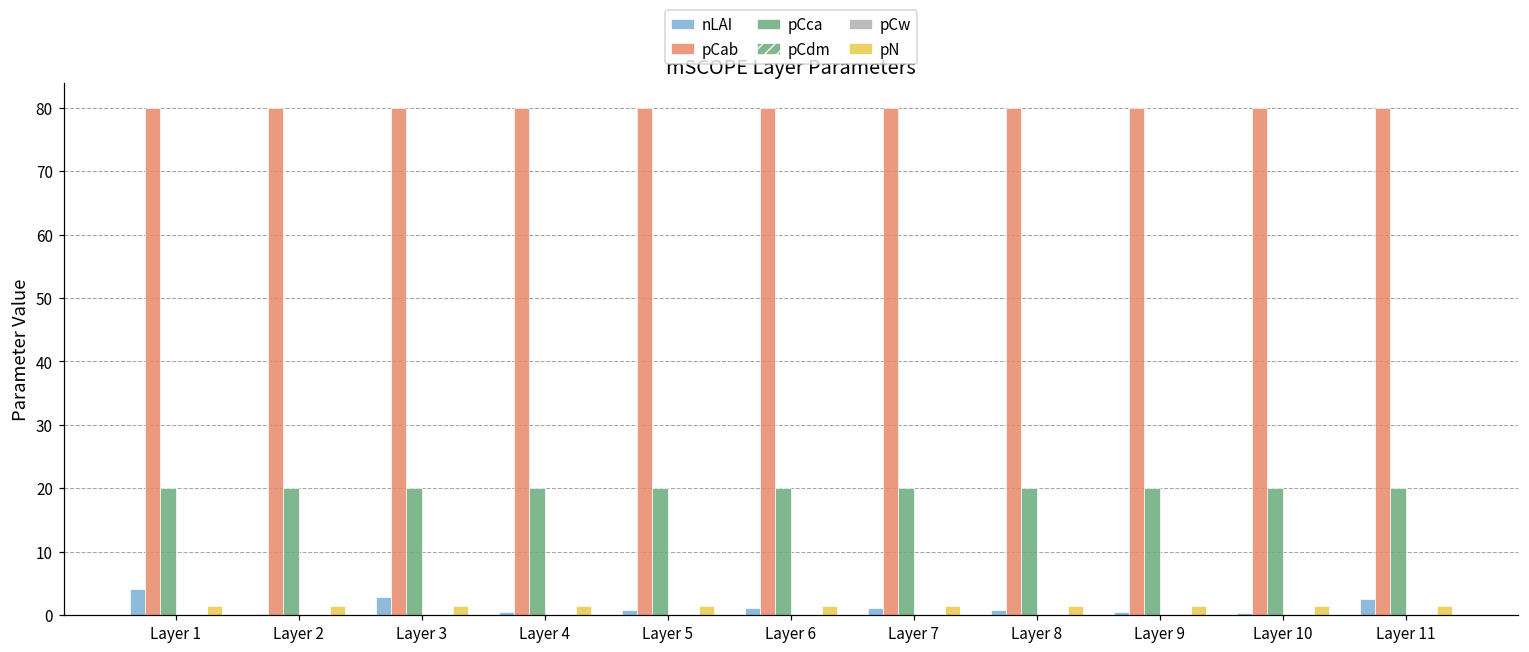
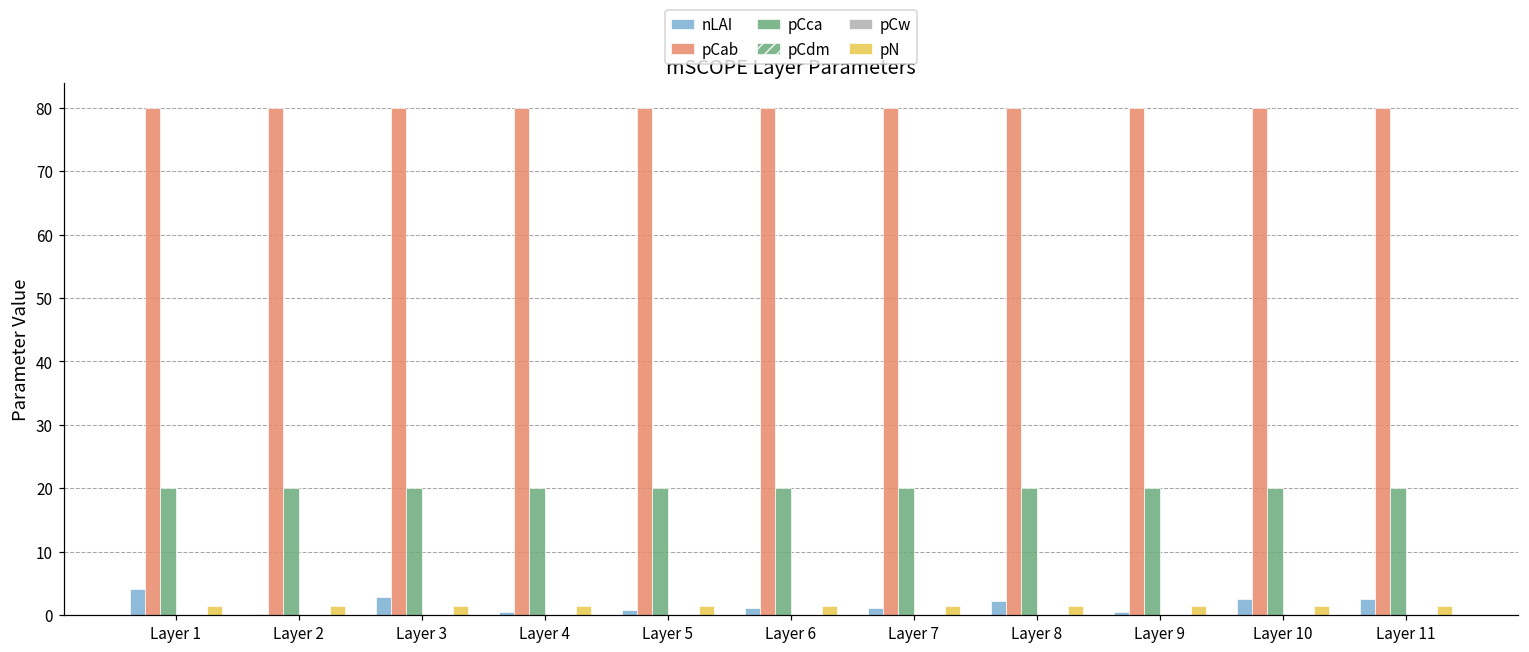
  {
    "nLAI": {
      "Layer 1": 4,
      "Layer 3": 3,
      "Layer 5": 1,
      "Layer 6": 1,
      "Layer 7": 1,
-     "Layer 8": 1,
+     "Layer 8": 2,
      "Layer 9": 0,
-     "Layer 10": 0,
+     "Layer 10": 2,
      "Layer 11": 3
    },
    "pCab": {
      "Layer 1": 80,
      "Layer 2": 80,
      "Layer 3": 80,
      "Layer 4": 80,
      "Layer 5": 80,
      "Layer 6": 80,
      "Layer 7": 80,
      "Layer 8": 80,
      "Layer 9": 80,
      "Layer 10": 80,
      "Layer 11": 80
    },
    "pN": {
      "Layer 1": 1,
      "Layer 2": 1,
      "Layer 3": 1,
      "Layer 4": 1,
      "Layer 5": 1,
      "Layer 6": 1,
      "Layer 7": 1,
      "Layer 8": 1,
      "Layer 9": 1,
      "Layer 10": 1,
      "Layer 11": 1
    }
  }
